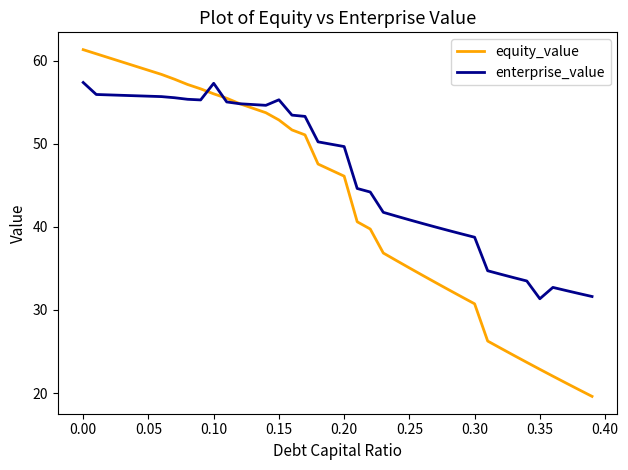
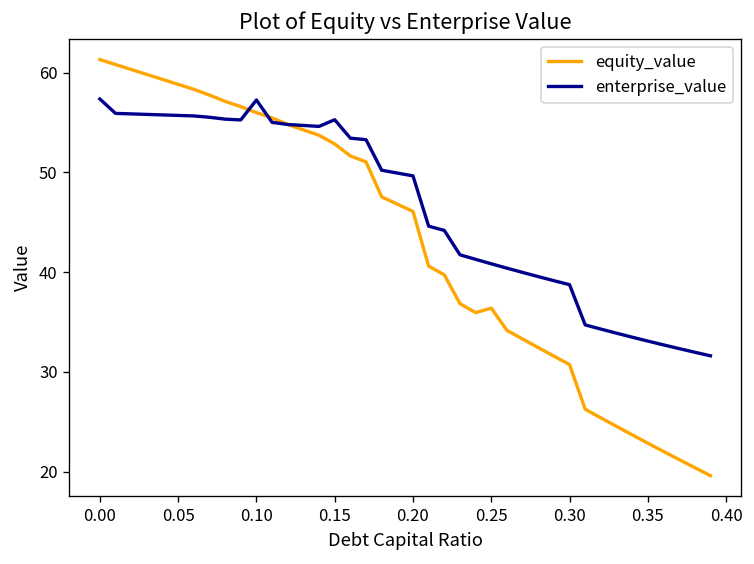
  {
    "equity_value": {
      "0.00": 61,
      "0.05": 59,
      "0.10": 56,
      "0.15": 53,
      "0.20": 46,
-     "0.25": 35,
+     "0.25": 36,
      "0.30": 31,
      "0.35": 23
    },
    "enterprise_value": {
      "0.00": 57,
      "0.05": 56,
      "0.10": 57,
      "0.15": 55,
      "0.20": 50,
      "0.25": 41,
      "0.30": 39,
-     "0.35": 31
+     "0.35": 33
    }
  }
